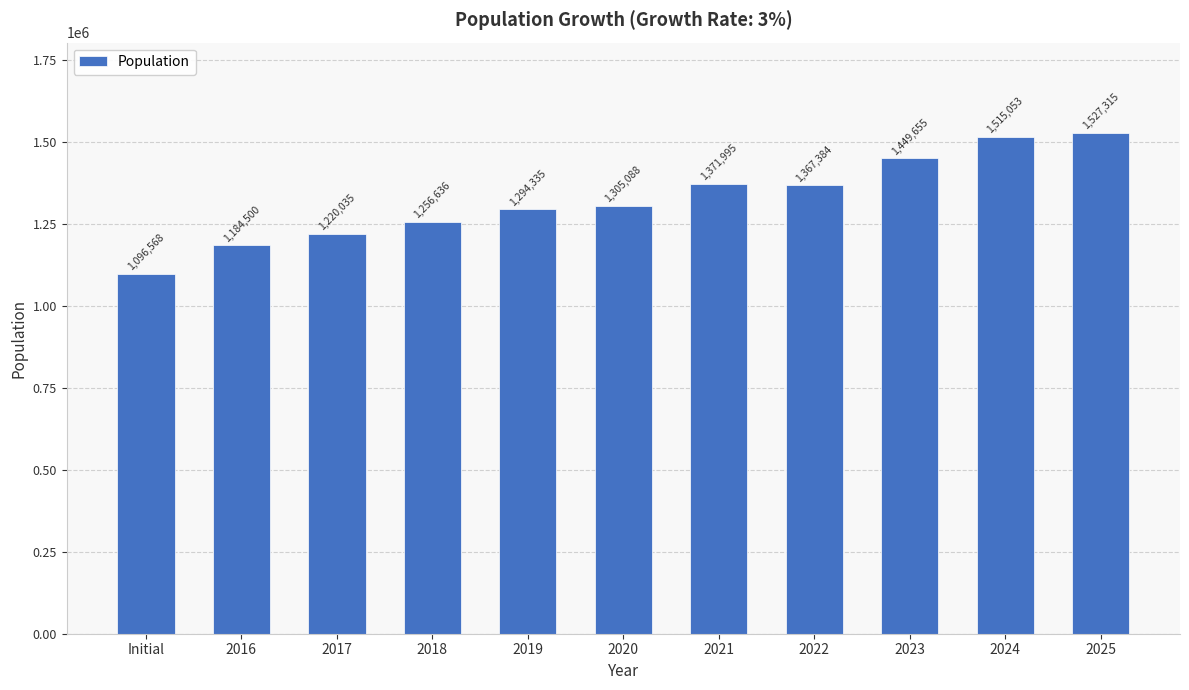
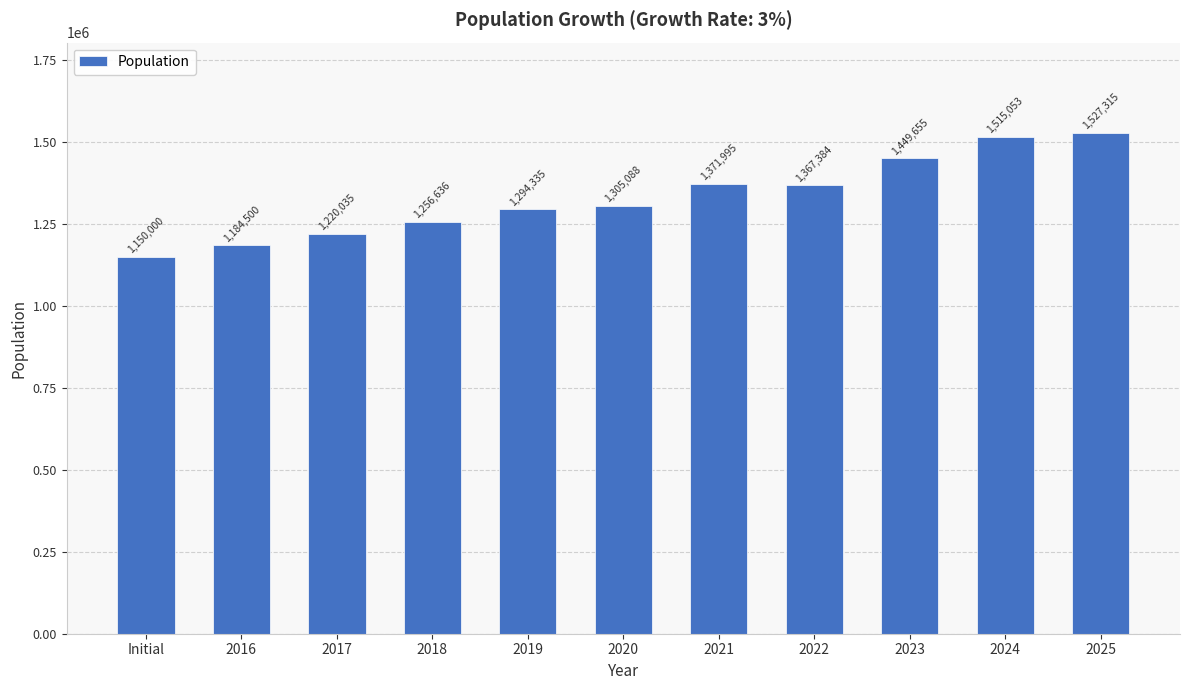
  {
-   "Initial": "1,096,568",
+   "Initial": "1,150,000",
    "2016": "1,184,500",
    "2017": "1,220,035",
    "2018": "1,256,636",
    "2019": "1,294,335",
    "2020": "1,305,088",
    "2021": "1,371,995",
    "2023": "1,449,655",
    "2025": "1,527,315"
  }
